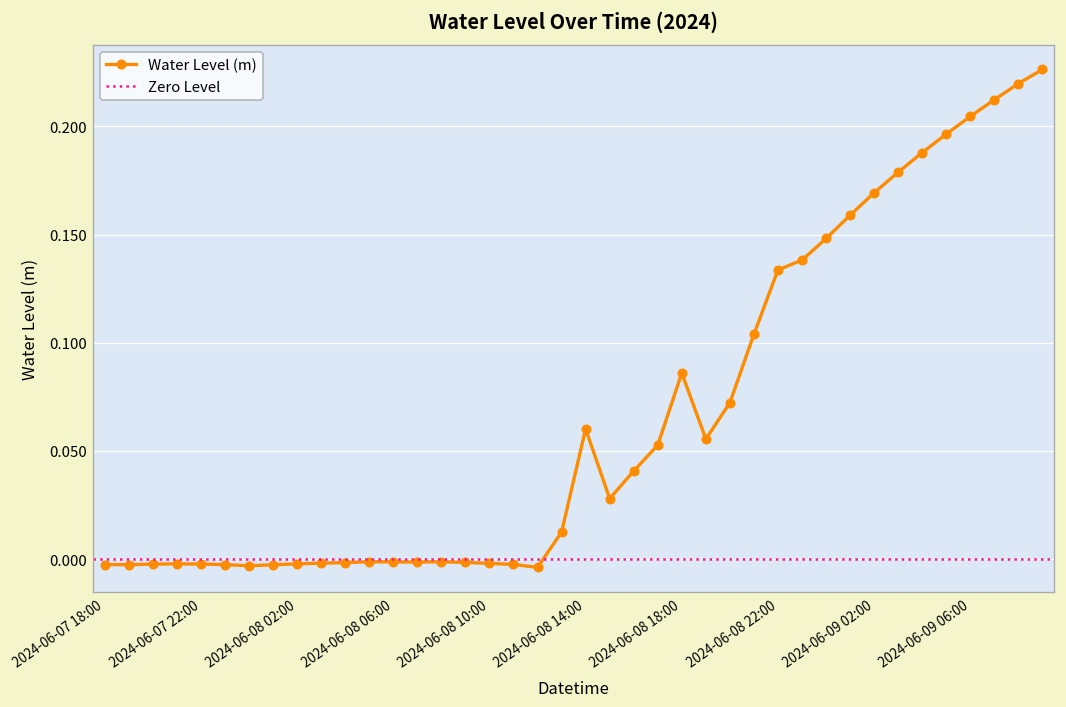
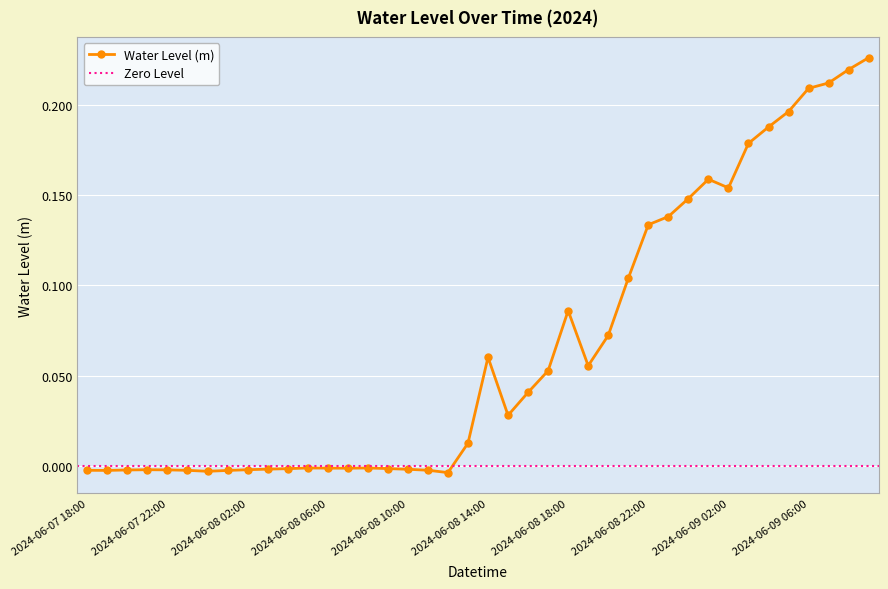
  {
    "2024-06-07 18:00": -0.002,
    "2024-06-07 22:00": -0.002,
    "2024-06-08 02:00": -0.002,
    "2024-06-08 06:00": -0.001,
    "2024-06-08 10:00": -0.002,
    "2024-06-08 14:00": 0.060,
    "2024-06-08 18:00": 0.086,
    "2024-06-08 22:00": 0.134,
-   "2024-06-09 02:00": 0.169,
-   "2024-06-09 06:00": 0.205
+   "2024-06-09 02:00": 0.154,
+   "2024-06-09 06:00": 0.209
  }
